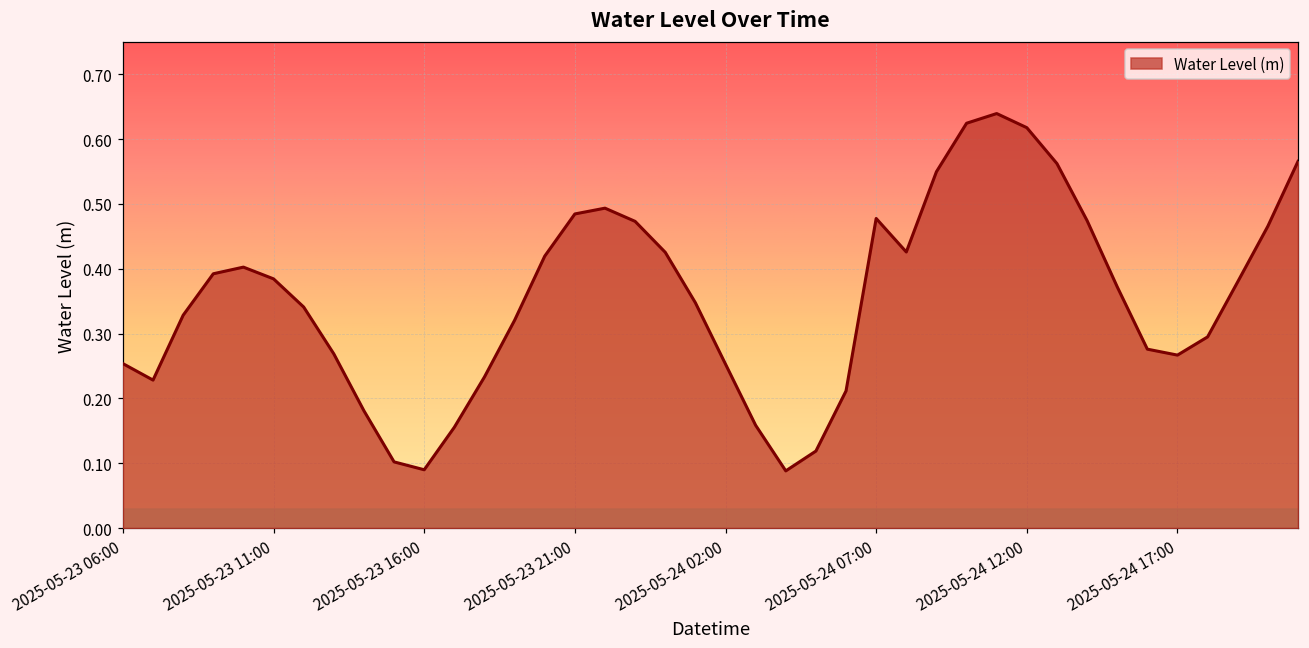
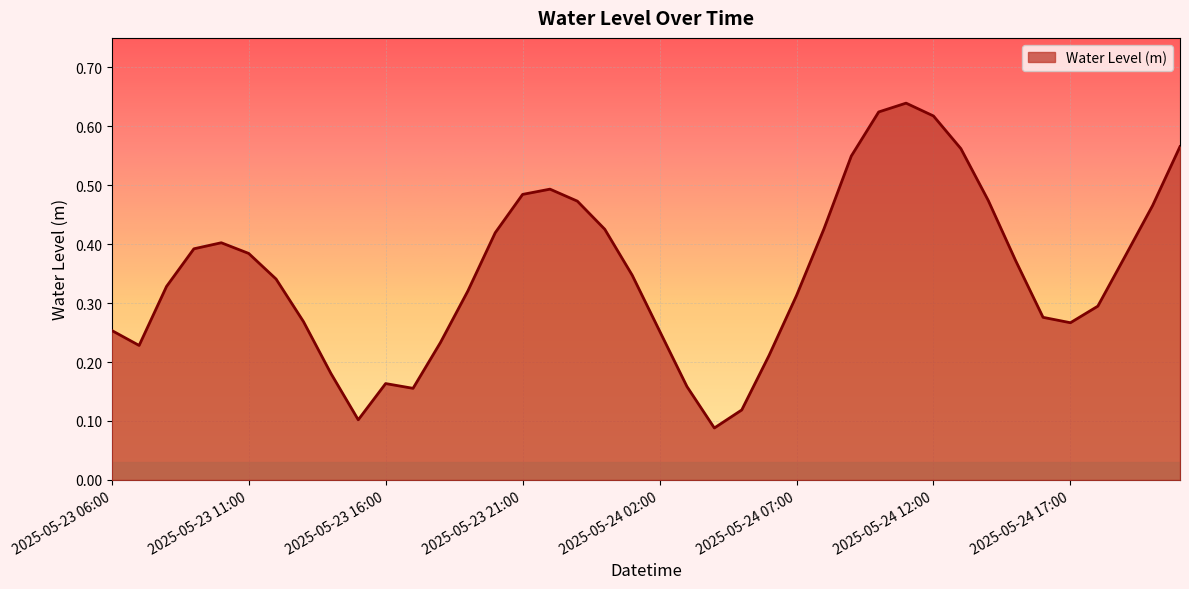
  {
    "2025-05-23 06:00": 0.25,
    "2025-05-23 11:00": 0.38,
-   "2025-05-23 16:00": 0.09,
+   "2025-05-23 16:00": 0.16,
    "2025-05-23 21:00": 0.48,
    "2025-05-24 02:00": 0.25,
-   "2025-05-24 07:00": 0.48,
+   "2025-05-24 07:00": 0.31,
    "2025-05-24 12:00": 0.62,
    "2025-05-24 17:00": 0.27
  }
